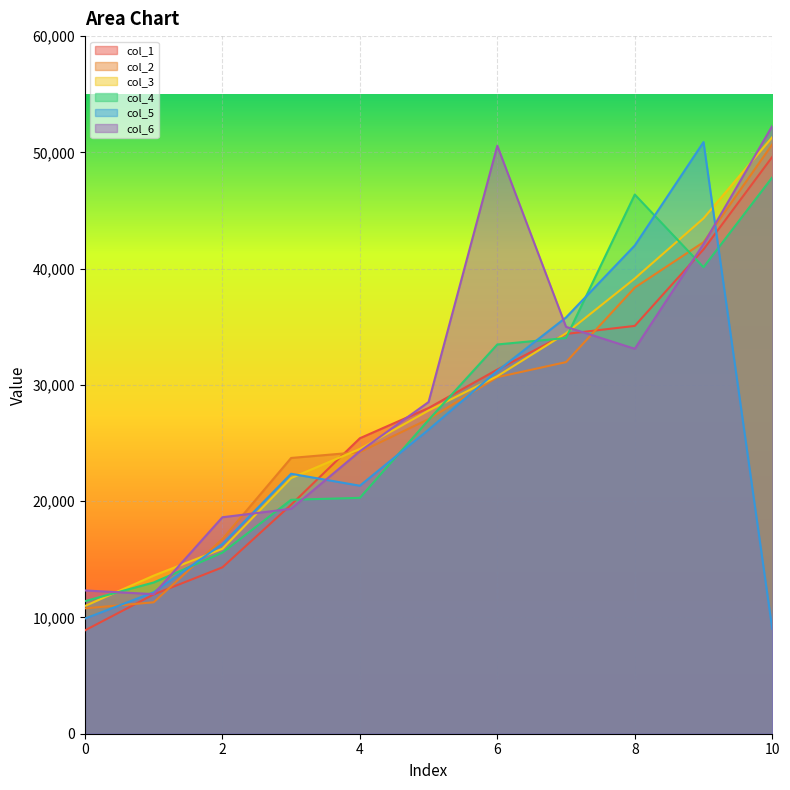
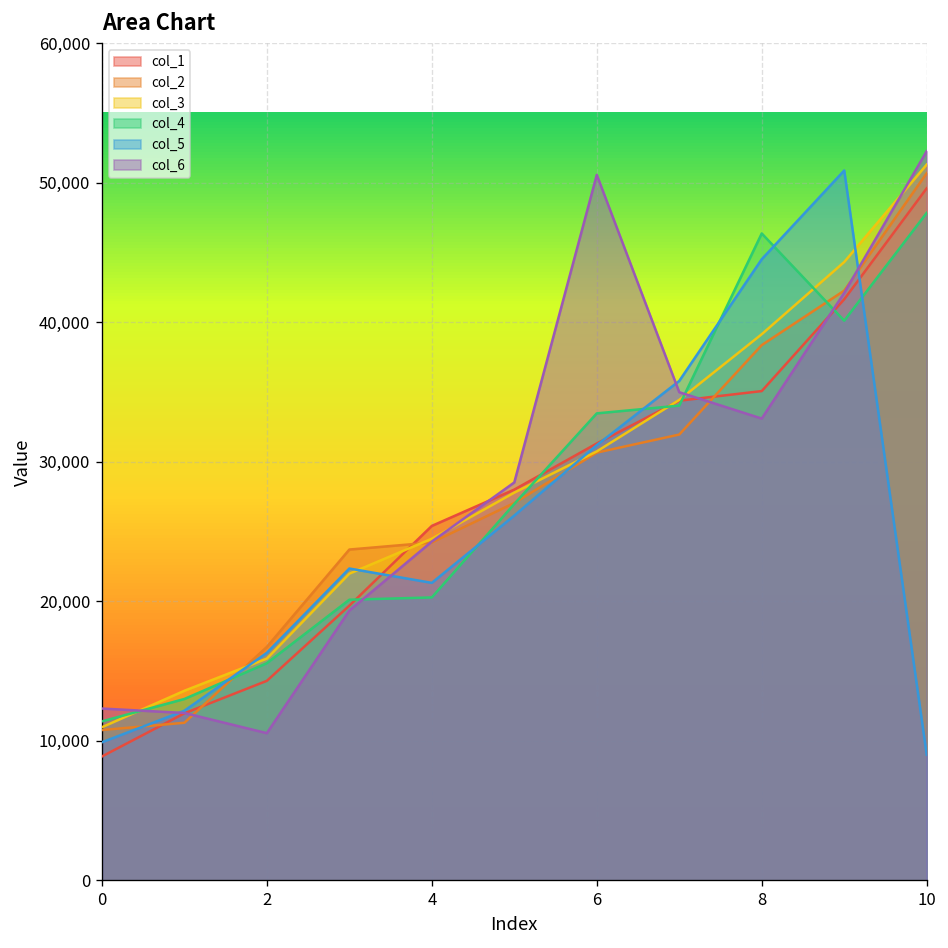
  {
    "col_4": {
      "0": "11,400",
      "2": "15,600",
      "4": "20,300",
      "6": "33,500",
      "8": "46,400",
      "10": "47,800"
    },
    "col_5": {
      "0": "9,900",
      "2": "16,300",
      "4": "21,300",
-     "8": "42,000",
+     "8": "44,500",
      "10": "9,000"
    },
    "col_6": {
      "0": "12,300",
-     "2": "18,600",
+     "2": "10,600",
      "6": "50,600",
      "8": "33,100",
      "10": "52,300"
    }
  }
